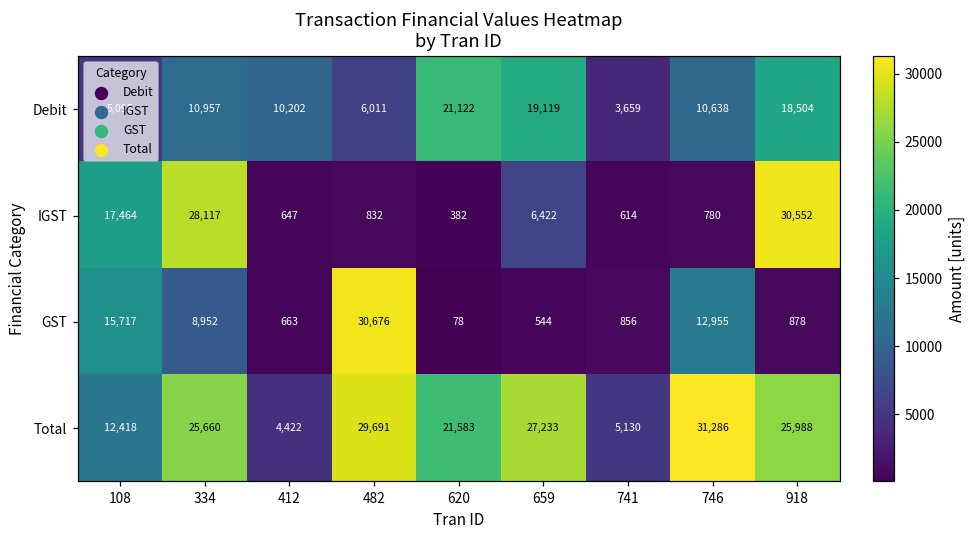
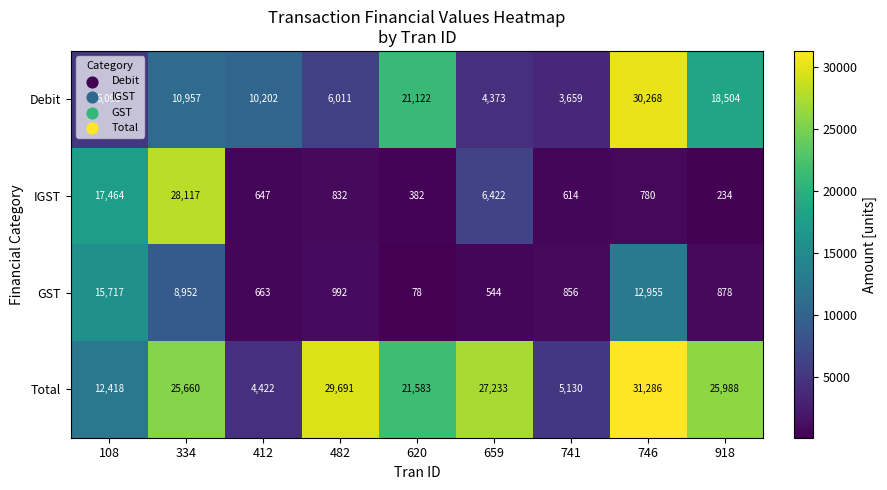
  {
    "Debit": {
      "334": "10,957",
      "412": "10,202",
      "482": "6,011",
      "620": "21,122",
-     "659": "19,119",
+     "659": "4,373",
      "741": "3,659",
-     "746": "10,638",
+     "746": "30,268",
      "918": "18,504"
    },
    "IGST": {
      "108": "17,464",
      "334": "28,117",
      "412": "647",
      "482": "832",
      "620": "382",
      "659": "6,422",
      "741": "614",
      "746": "780",
-     "918": "30,552"
+     "918": "234"
    },
    "GST": {
      "108": "15,717",
      "334": "8,952",
      "412": "663",
-     "482": "30,676",
+     "482": "992",
      "620": "78",
      "659": "544",
      "741": "856",
      "746": "12,955",
      "918": "878"
    },
    "Total": {
      "108": "12,418",
      "334": "25,660",
      "412": "4,422",
      "482": "29,691",
      "620": "21,583",
      "659": "27,233",
      "741": "5,130",
      "746": "31,286",
      "918": "25,988"
    }
  }
